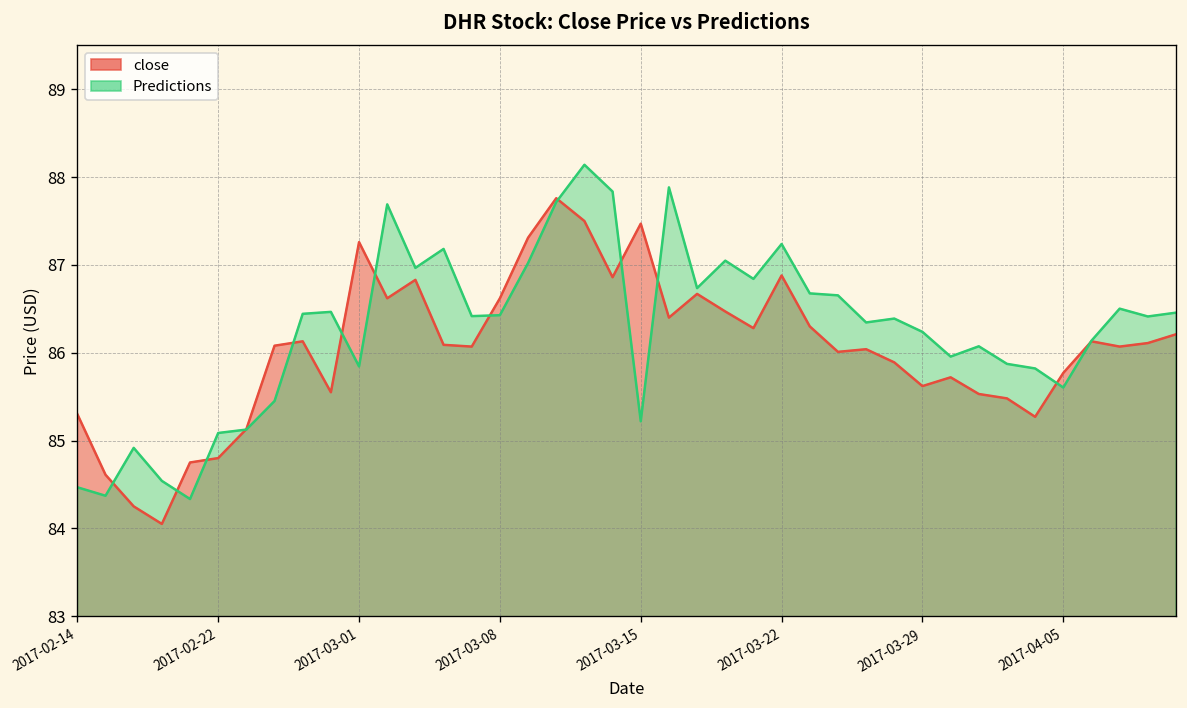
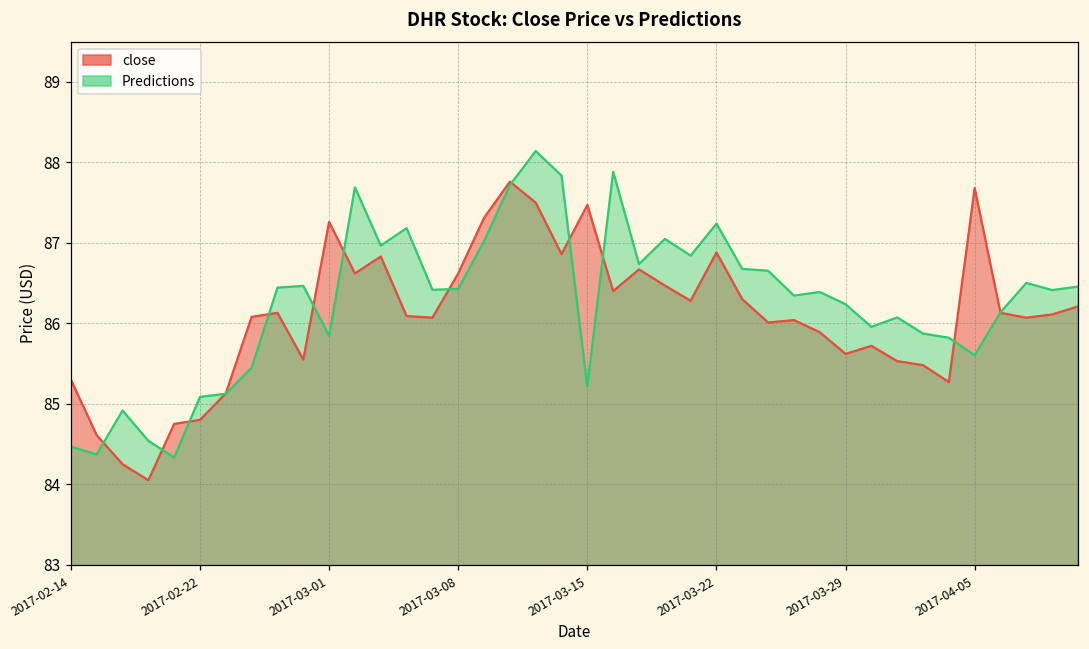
  {
    "close": {
      "2017-02-14": 85.3,
      "2017-02-22": 84.8,
      "2017-03-01": 87.3,
      "2017-03-08": 86.6,
      "2017-03-15": 87.5,
      "2017-03-22": 86.9,
      "2017-03-29": 85.6,
-     "2017-04-05": 85.8
+     "2017-04-05": 87.7
    },
    "Predictions": {
      "2017-02-14": 84.5,
      "2017-02-22": 85.1,
      "2017-03-01": 85.8,
      "2017-03-08": 86.4,
      "2017-03-15": 85.2,
      "2017-03-22": 87.2,
      "2017-03-29": 86.2,
      "2017-04-05": 85.6
    }
  }
